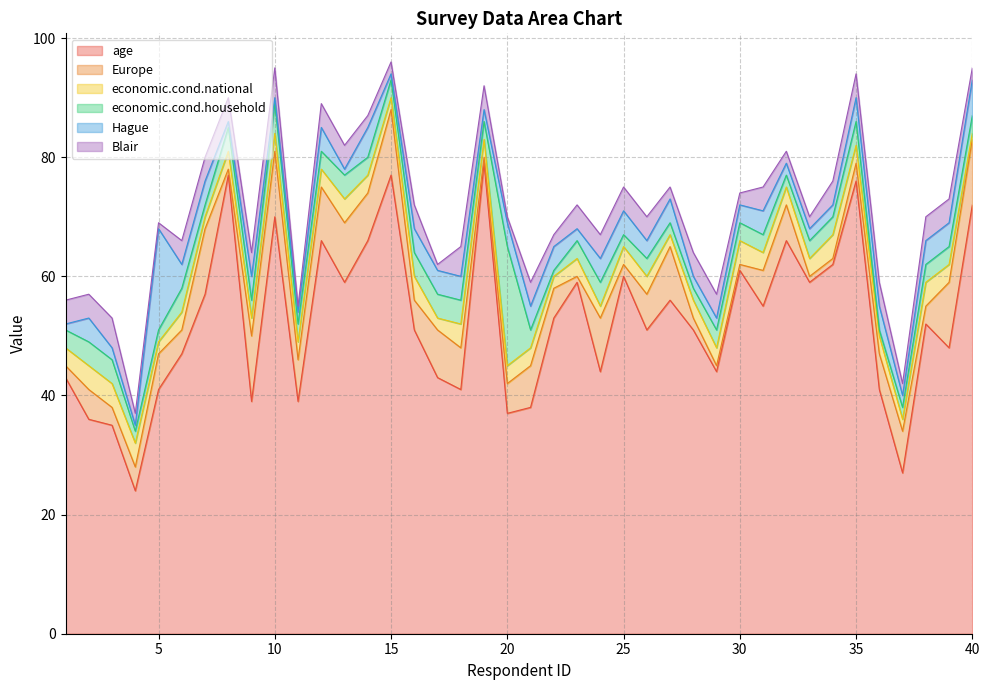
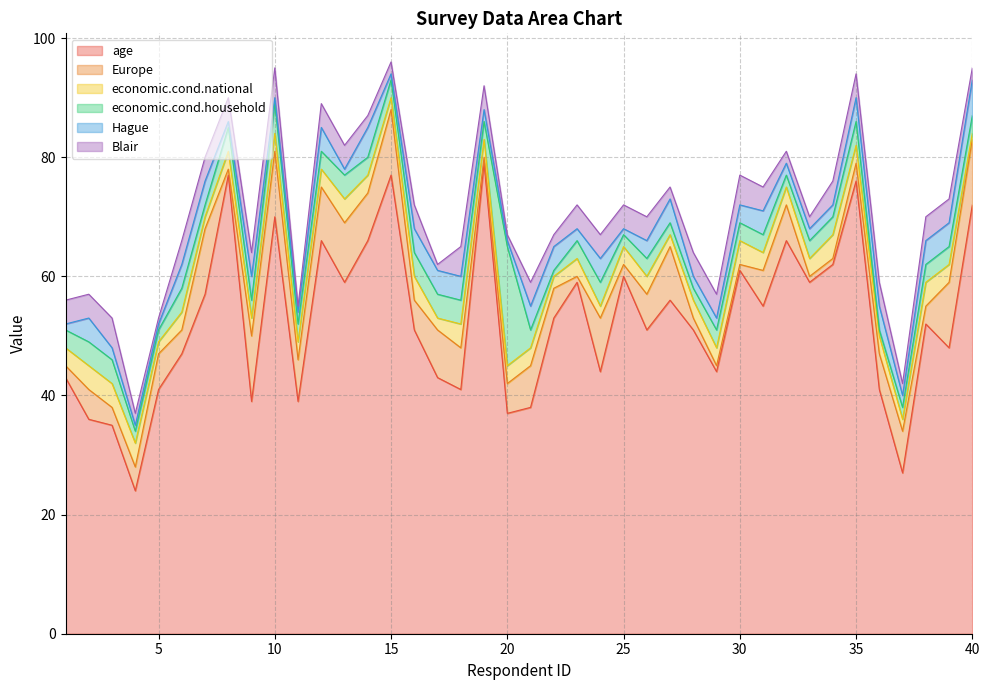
  {
    "economic.cond.household": {
      "5": 2,
      "10": 5,
      "15": 3,
      "20": 20,
      "25": 2,
      "30": 3,
      "35": 4,
      "40": 3
    },
    "Hague": {
-     "5": 17,
+     "5": 1,
      "10": 1,
      "15": 1,
-     "20": 4,
-     "25": 4,
+     "20": 1,
+     "25": 1,
      "30": 3,
      "35": 4,
      "40": 6
    },
    "Blair": {
      "5": 1,
      "10": 5,
      "15": 2,
      "20": 1,
      "25": 4,
-     "30": 2,
+     "30": 5,
      "35": 4,
      "40": 2
    }
  }
